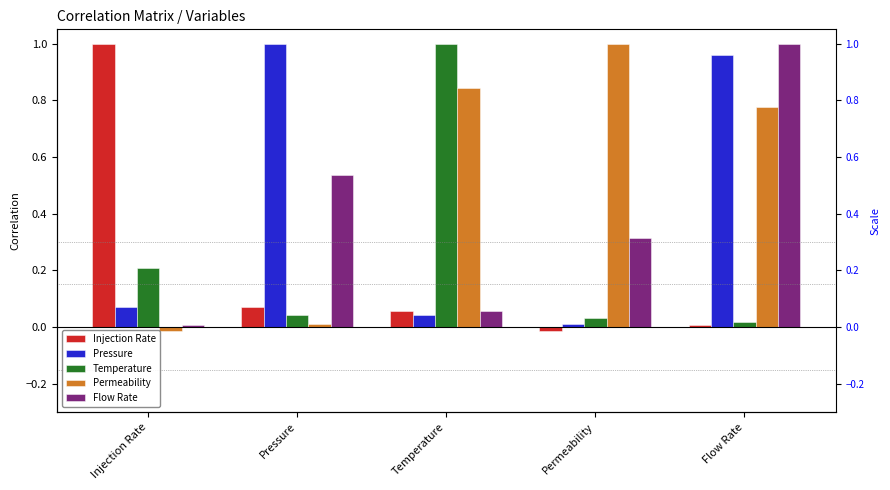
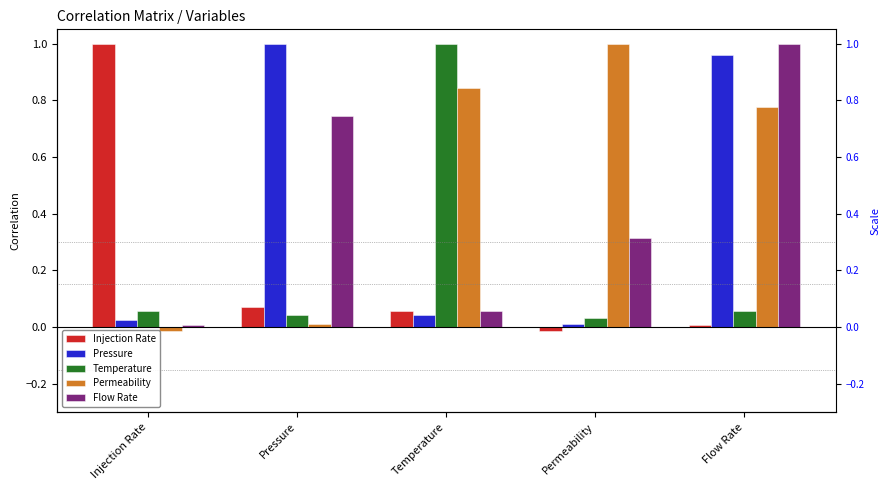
  {
    "Injection Rate": {
      "Injection Rate": 1.00,
      "Pressure": 0.07,
      "Temperature": 0.06,
      "Permeability": -0.01
    },
    "Pressure": {
-     "Injection Rate": 0.07,
+     "Injection Rate": 0.02,
      "Pressure": 1.00,
      "Temperature": 0.04,
      "Permeability": 0.01,
      "Flow Rate": 0.96
    },
    "Temperature": {
-     "Injection Rate": 0.21,
+     "Injection Rate": 0.06,
      "Pressure": 0.04,
      "Temperature": 1.00,
      "Permeability": 0.03,
-     "Flow Rate": 0.02
+     "Flow Rate": 0.05
    },
    "Permeability": {
      "Injection Rate": -0.01,
      "Pressure": 0.01,
      "Temperature": 0.84,
      "Permeability": 1.00,
      "Flow Rate": 0.77
    },
    "Flow Rate": {
-     "Pressure": 0.54,
+     "Pressure": 0.74,
      "Temperature": 0.05,
      "Permeability": 0.31,
      "Flow Rate": 1.00
    }
  }
